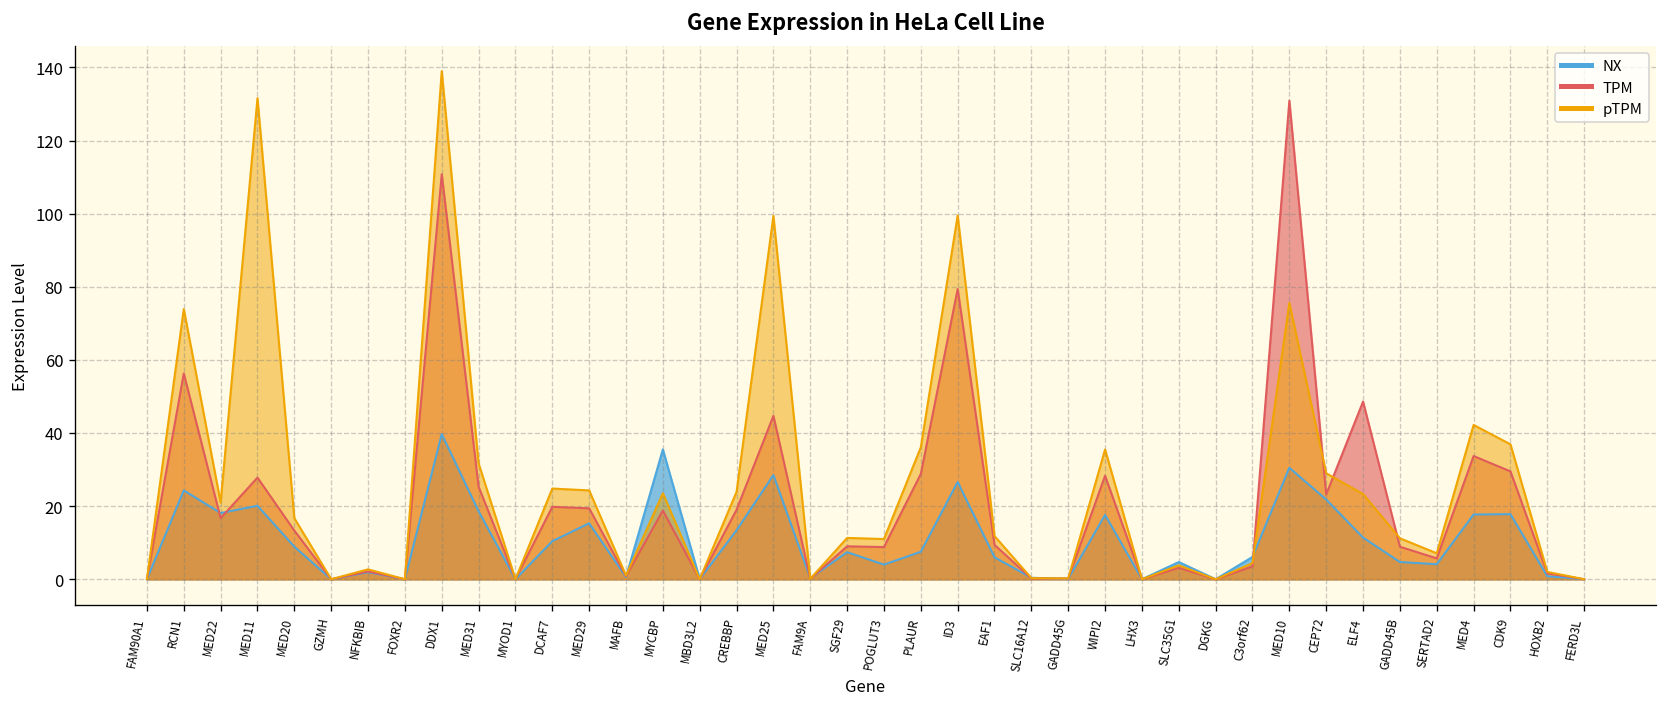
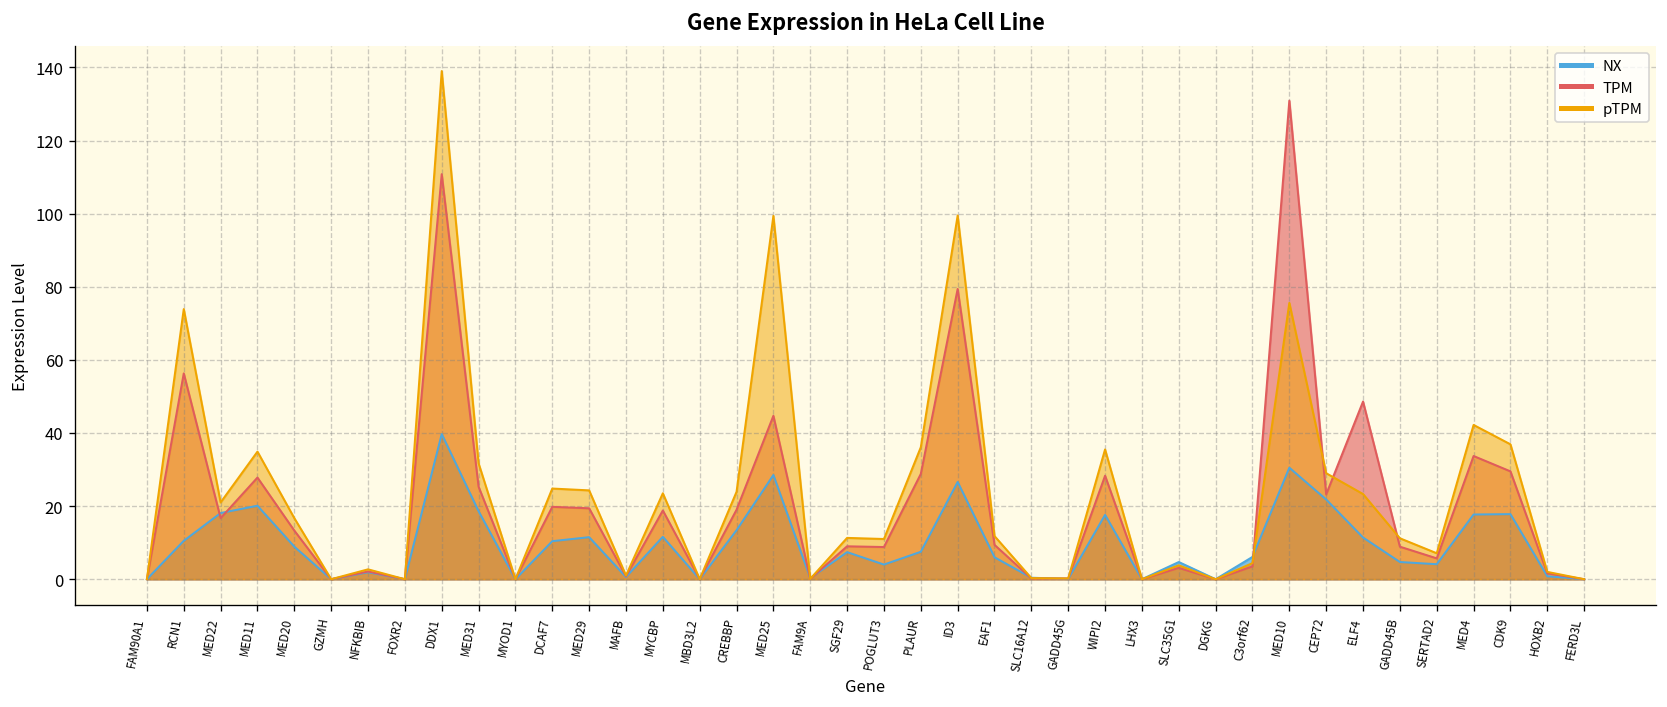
  {
    "NX": {
-     "RCN1": 24,
+     "RCN1": 11,
      "MED22": 18,
      "MED11": 20,
      "MED20": 9,
      "DDX1": 40,
      "MED31": 19,
      "DCAF7": 10,
-     "MED29": 15,
-     "MYCBP": 36,
+     "MED29": 12,
+     "MYCBP": 12,
      "CREBBP": 13,
      "MED25": 29,
      "SGF29": 7,
      "POGLUT3": 4,
      "PLAUR": 8,
      "ID3": 27,
      "EAF1": 6,
      "WIPI2": 18,
      "SLC35G1": 5,
      "C3orf62": 6,
      "MED10": 31,
      "CEP72": 22,
      "ELF4": 11,
      "GADD45B": 5,
      "SERTAD2": 4,
      "MED4": 18,
      "CDK9": 18
    },
    "TPM": {
      "RCN1": 56,
      "MED22": 17,
      "MED11": 28,
      "MED20": 13,
      "DDX1": 111,
      "MED31": 25,
      "DCAF7": 20,
      "MED29": 19,
      "MYCBP": 19,
      "CREBBP": 19,
      "MED25": 45,
      "SGF29": 9,
      "POGLUT3": 9,
      "PLAUR": 29,
      "ID3": 79,
      "EAF1": 9,
      "WIPI2": 28,
      "C3orf62": 4,
      "MED10": 131,
      "CEP72": 23,
      "ELF4": 49,
      "GADD45B": 9,
      "SERTAD2": 6,
      "MED4": 34,
      "CDK9": 30
    },
    "pTPM": {
      "RCN1": 74,
      "MED22": 21,
-     "MED11": 132,
+     "MED11": 35,
      "MED20": 17,
      "DDX1": 139,
      "MED31": 32,
      "DCAF7": 25,
      "MED29": 24,
      "MYCBP": 24,
      "CREBBP": 24,
      "MED25": 99,
      "SGF29": 11,
      "POGLUT3": 11,
      "PLAUR": 36,
      "ID3": 100,
      "EAF1": 12,
      "WIPI2": 36,
      "C3orf62": 4,
      "MED10": 76,
      "CEP72": 29,
      "ELF4": 23,
      "GADD45B": 11,
      "SERTAD2": 7,
      "MED4": 42,
      "CDK9": 37
    }
  }
